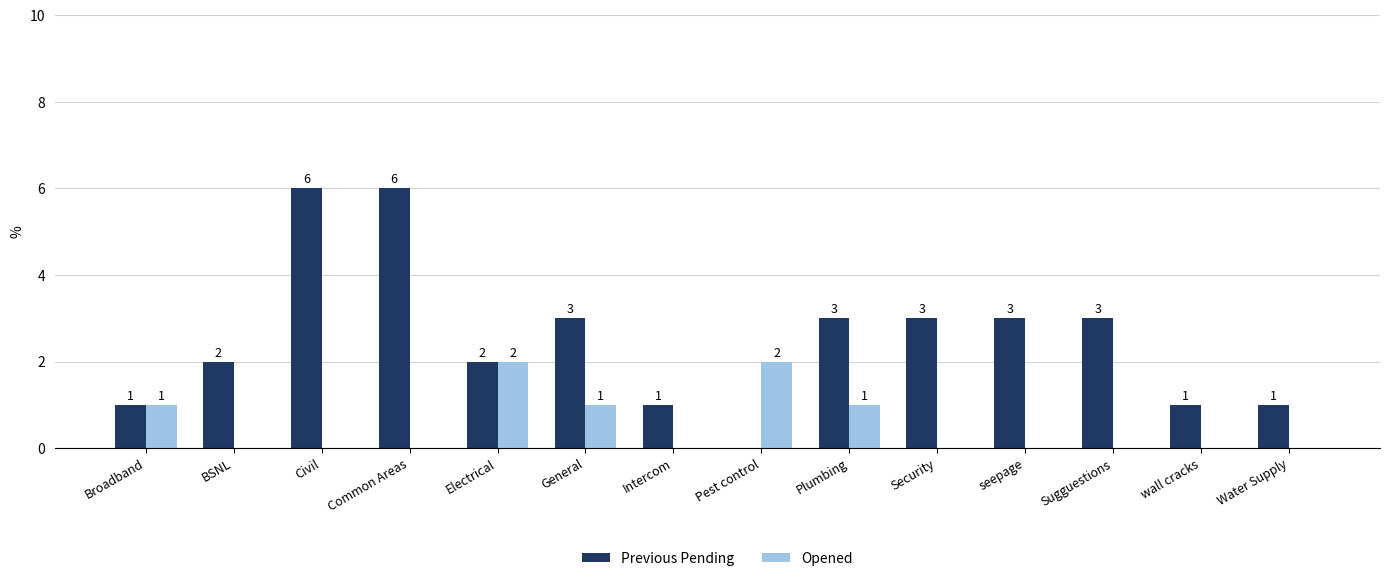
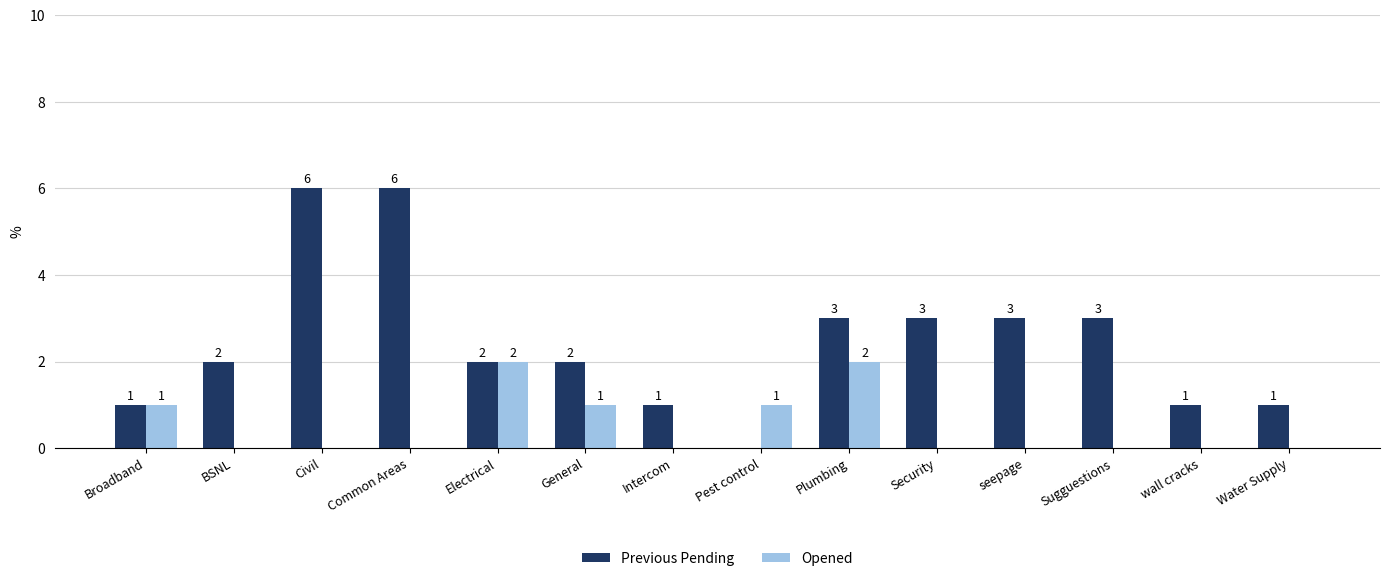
  {
    "Previous Pending": {
      "Broadband": 1,
      "BSNL": 2,
      "Civil": 6,
      "Common Areas": 6,
      "Electrical": 2,
-     "General": 3,
+     "General": 2,
      "Intercom": 1,
      "Plumbing": 3,
      "Security": 3,
      "seepage": 3,
      "Sugguestions": 3,
      "wall cracks": 1,
      "Water Supply": 1
    },
    "Opened": {
      "Broadband": 1,
      "Electrical": 2,
      "General": 1,
-     "Pest control": 2,
-     "Plumbing": 1
+     "Pest control": 1,
+     "Plumbing": 2
    }
  }
